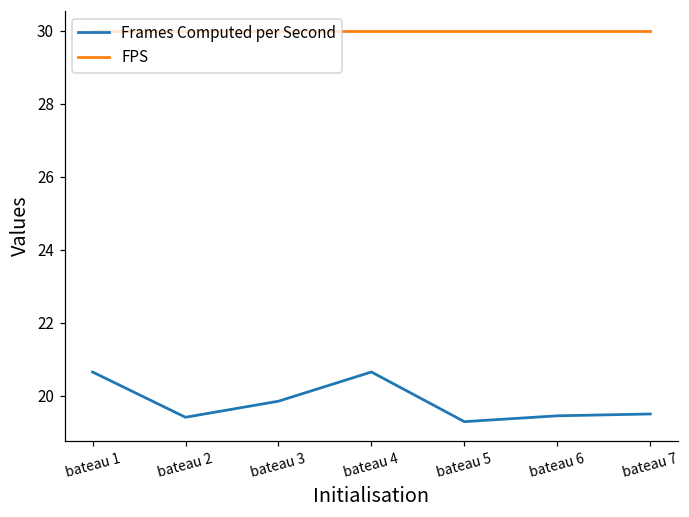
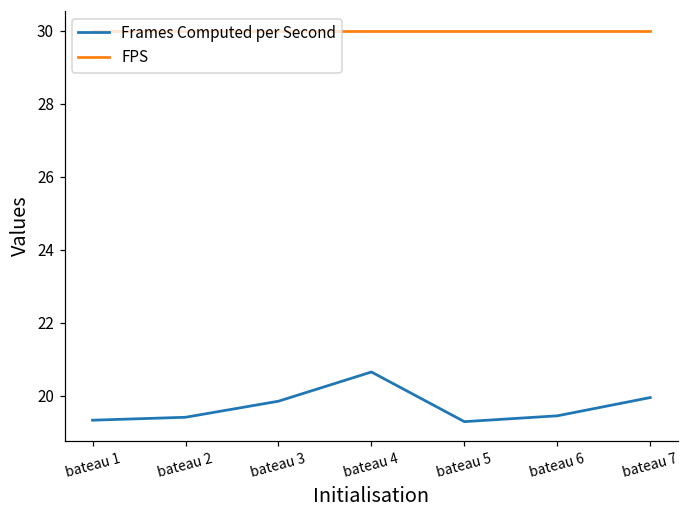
  {
    "Frames Computed per Second": {
-     "bateau 1": 20.7,
+     "bateau 1": 19.3,
      "bateau 2": 19.4,
      "bateau 3": 19.9,
      "bateau 4": 20.7,
      "bateau 5": 19.3,
      "bateau 6": 19.5,
-     "bateau 7": 19.5
+     "bateau 7": 20.0
    },
    "FPS": {
      "bateau 4": 30.0,
      "bateau 5": 30.0,
      "bateau 6": 30.0,
      "bateau 7": 30.0
    }
  }
